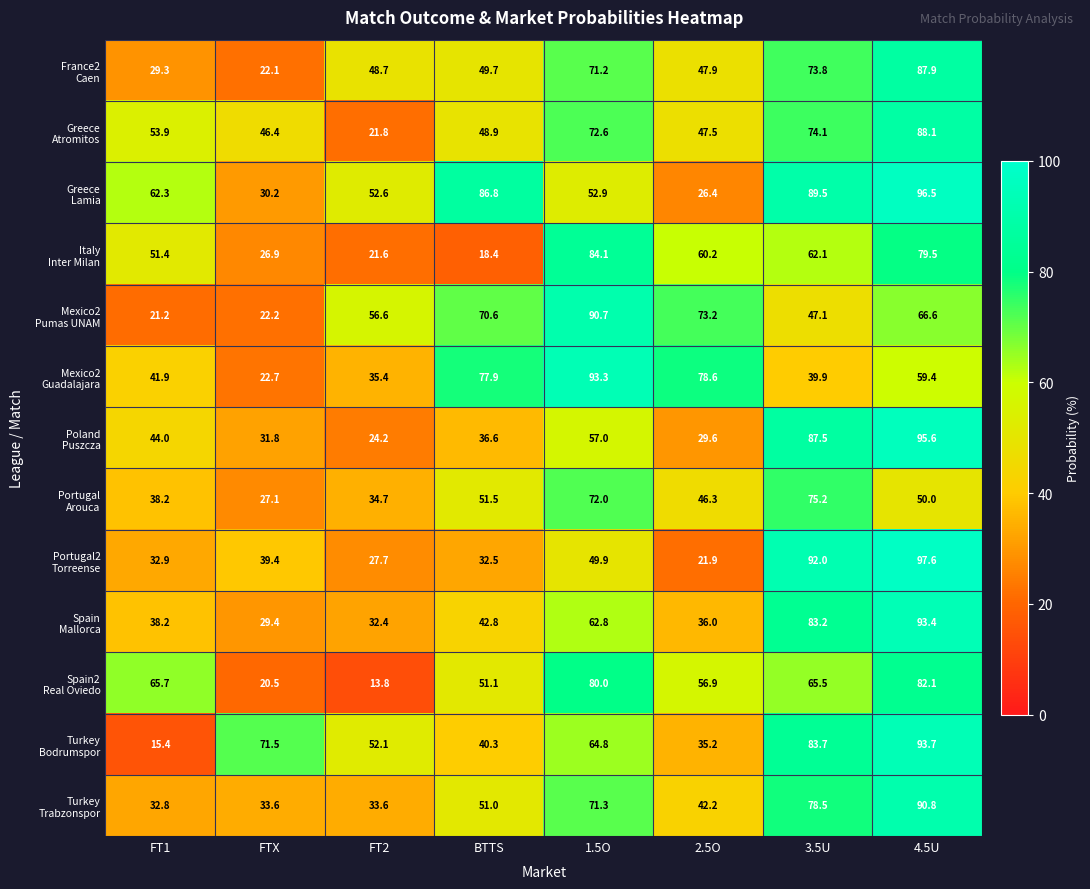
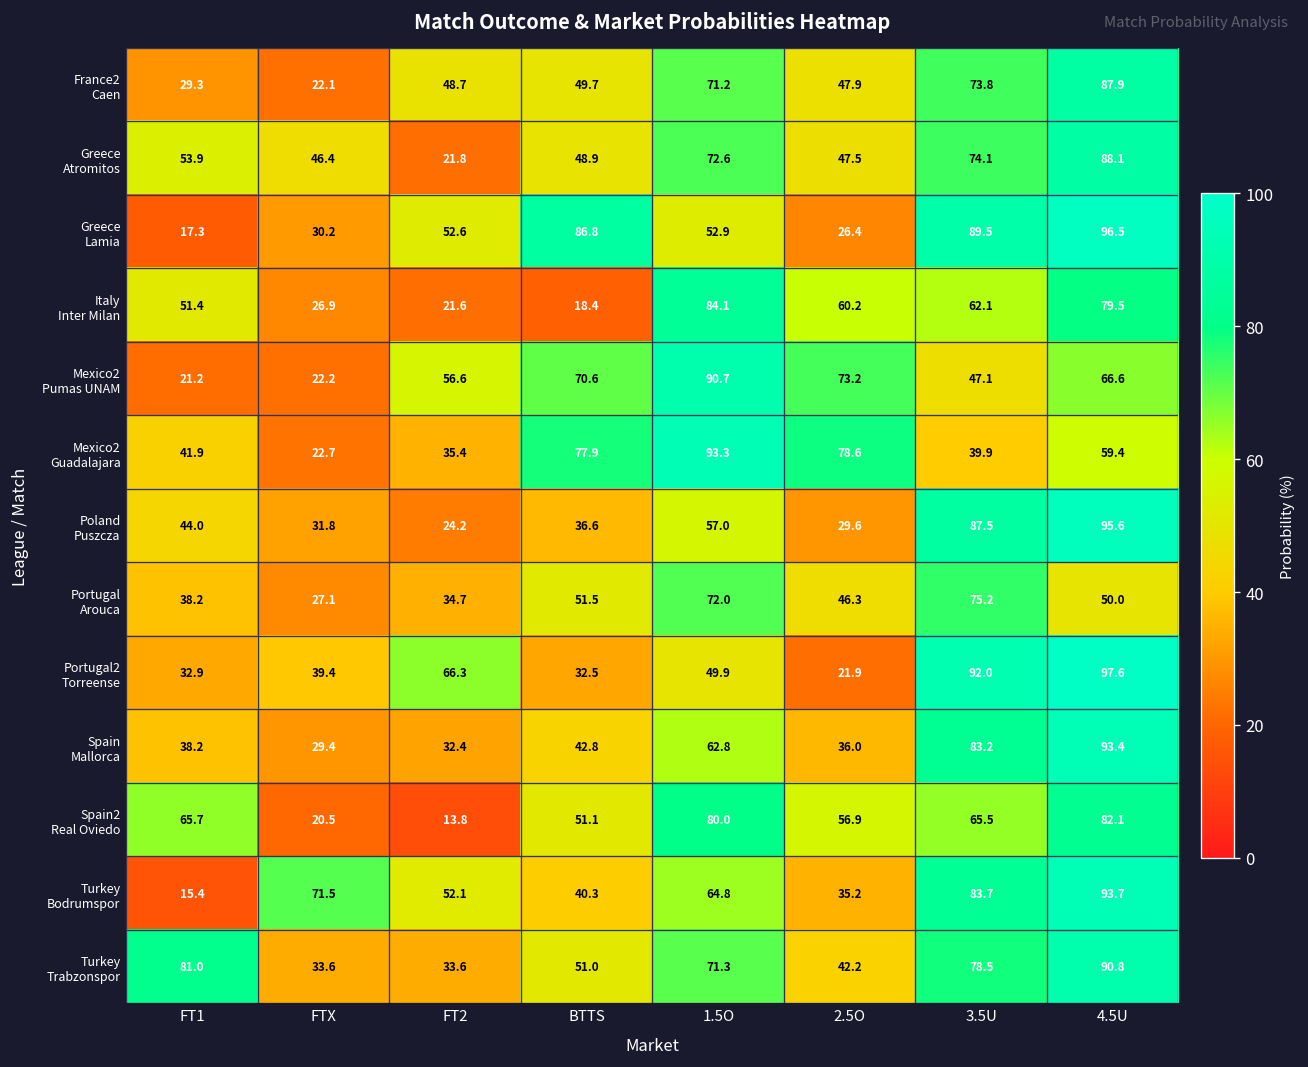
  {
    "France2 Caen": {
      "FT1": 29.3,
      "FTX": 22.1,
      "FT2": 48.7,
      "BTTS": 49.7,
      "1.5O": 71.2,
      "2.5O": 47.9,
      "3.5U": 73.8,
      "4.5U": 87.9
    },
    "Greece Atromitos": {
      "FT1": 53.9,
      "FTX": 46.4,
      "FT2": 21.8,
      "BTTS": 48.9,
      "1.5O": 72.6,
      "2.5O": 47.5,
      "3.5U": 74.1,
      "4.5U": 88.1
    },
    "Greece Lamia": {
-     "FT1": 62.3,
+     "FT1": 17.3,
      "FTX": 30.2,
      "FT2": 52.6,
      "BTTS": 86.8,
      "1.5O": 52.9,
      "2.5O": 26.4,
      "3.5U": 89.5,
      "4.5U": 96.5
    },
    "Italy Inter Milan": {
      "FT1": 51.4,
      "FTX": 26.9,
      "FT2": 21.6,
      "BTTS": 18.4,
      "1.5O": 84.1,
      "2.5O": 60.2,
      "3.5U": 62.1,
      "4.5U": 79.5
    },
    "Mexico2 Pumas UNAM": {
      "FT1": 21.2,
      "FTX": 22.2,
      "FT2": 56.6,
      "BTTS": 70.6,
      "1.5O": 90.7,
      "2.5O": 73.2,
      "3.5U": 47.1,
      "4.5U": 66.6
    },
    "Mexico2 Guadalajara": {
      "FT1": 41.9,
      "FTX": 22.7,
      "FT2": 35.4,
      "BTTS": 77.9,
      "1.5O": 93.3,
      "2.5O": 78.6,
      "3.5U": 39.9,
      "4.5U": 59.4
    },
    "Poland Puszcza": {
      "FT1": 44.0,
      "FTX": 31.8,
      "FT2": 24.2,
      "BTTS": 36.6,
      "1.5O": 57.0,
      "2.5O": 29.6,
      "3.5U": 87.5,
      "4.5U": 95.6
    },
    "Portugal Arouca": {
      "FT1": 38.2,
      "FTX": 27.1,
      "FT2": 34.7,
      "BTTS": 51.5,
      "1.5O": 72.0,
      "2.5O": 46.3,
      "3.5U": 75.2,
      "4.5U": 50.0
    },
    "Portugal2 Torreense": {
      "FT1": 32.9,
      "FTX": 39.4,
-     "FT2": 27.7,
+     "FT2": 66.3,
      "BTTS": 32.5,
      "1.5O": 49.9,
      "2.5O": 21.9,
      "3.5U": 92.0,
      "4.5U": 97.6
    },
    "Spain Mallorca": {
      "FT1": 38.2,
      "FTX": 29.4,
      "FT2": 32.4,
      "BTTS": 42.8,
      "1.5O": 62.8,
      "2.5O": 36.0,
      "3.5U": 83.2,
      "4.5U": 93.4
    },
    "Spain2 Real Oviedo": {
      "FT1": 65.7,
      "FTX": 20.5,
      "FT2": 13.8,
      "BTTS": 51.1,
      "1.5O": 80.0,
      "2.5O": 56.9,
      "3.5U": 65.5,
      "4.5U": 82.1
    },
    "Turkey Bodrumspor": {
      "FT1": 15.4,
      "FTX": 71.5,
      "FT2": 52.1,
      "BTTS": 40.3,
      "1.5O": 64.8,
      "2.5O": 35.2,
      "3.5U": 83.7,
      "4.5U": 93.7
    },
    "Turkey Trabzonspor": {
-     "FT1": 32.8,
+     "FT1": 81.0,
      "FTX": 33.6,
      "FT2": 33.6,
      "BTTS": 51.0,
      "1.5O": 71.3,
      "2.5O": 42.2,
      "3.5U": 78.5,
      "4.5U": 90.8
    }
  }
